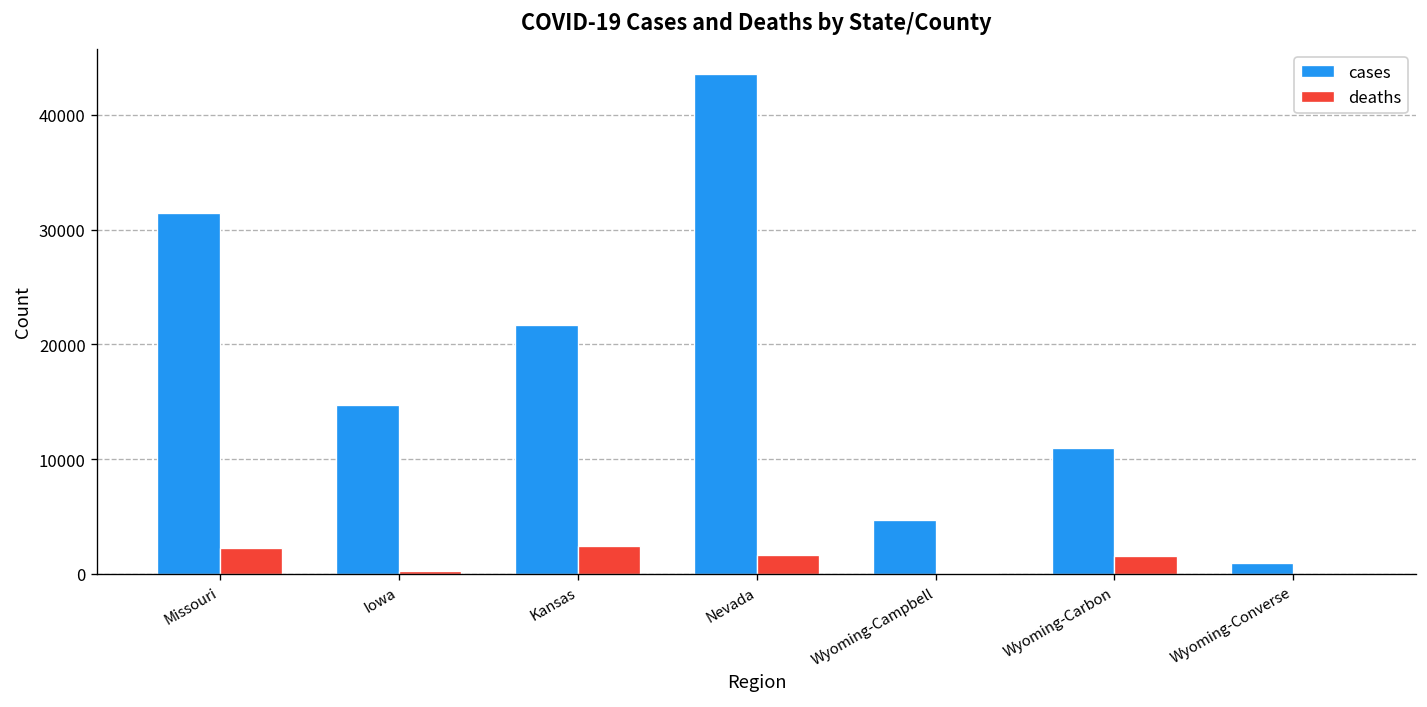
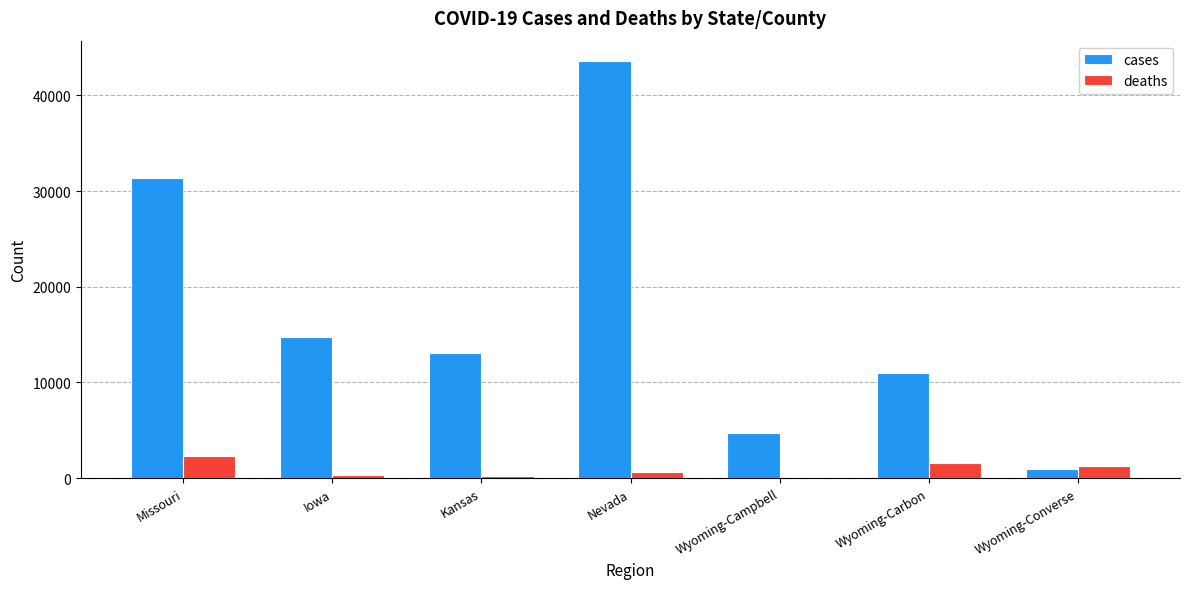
  {
    "cases": {
      "Missouri": 31000,
      "Iowa": 15000,
-     "Kansas": 22000,
+     "Kansas": 13000,
      "Nevada": 44000,
      "Wyoming-Campbell": 5000,
      "Wyoming-Carbon": 11000,
      "Wyoming-Converse": 1000
    },
    "deaths": {
      "Missouri": 2000,
      "Iowa": 0,
-     "Kansas": 2000,
-     "Nevada": 2000,
+     "Kansas": 0,
+     "Nevada": 1000,
      "Wyoming-Carbon": 2000,
-     "Wyoming-Converse": 0
+     "Wyoming-Converse": 1000
    }
  }
